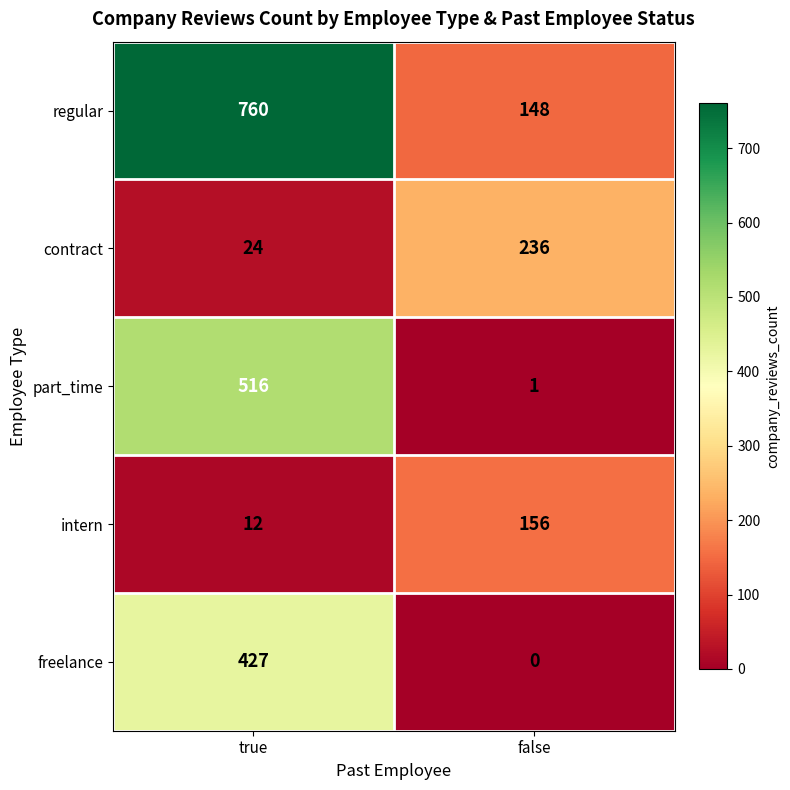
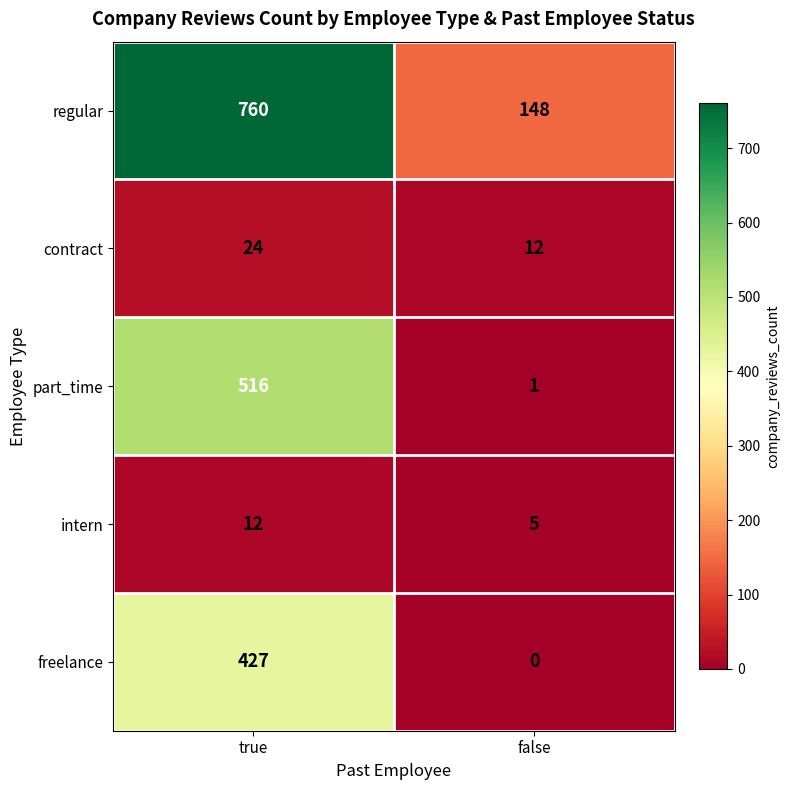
  {
    "regular": {
      "true": 760,
      "false": 148
    },
    "contract": {
      "true": 24,
-     "false": 236
+     "false": 12
    },
    "part_time": {
      "true": 516,
      "false": 1
    },
    "intern": {
      "true": 12,
-     "false": 156
+     "false": 5
    },
    "freelance": {
      "true": 427,
      "false": 0
    }
  }
